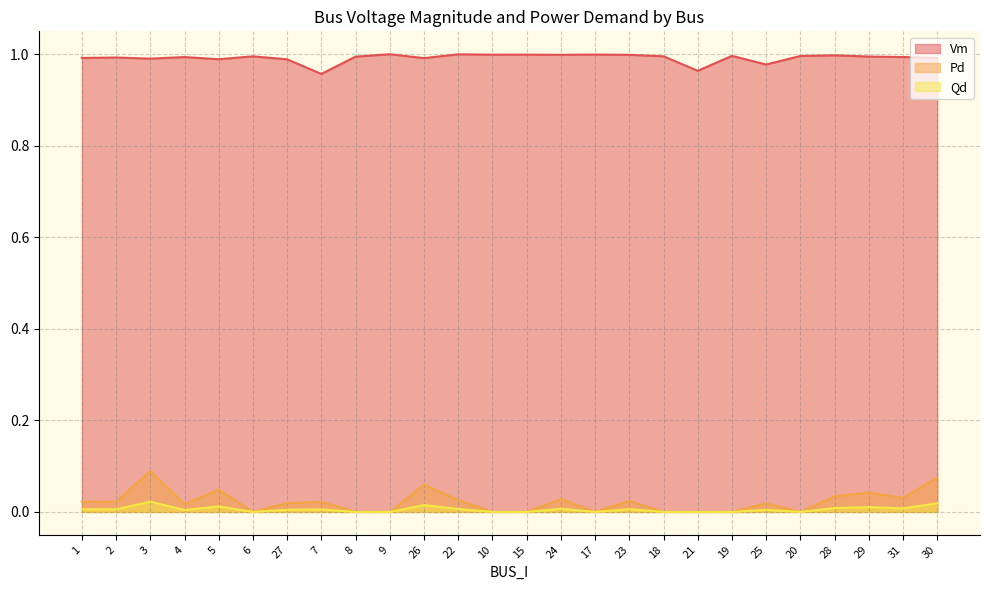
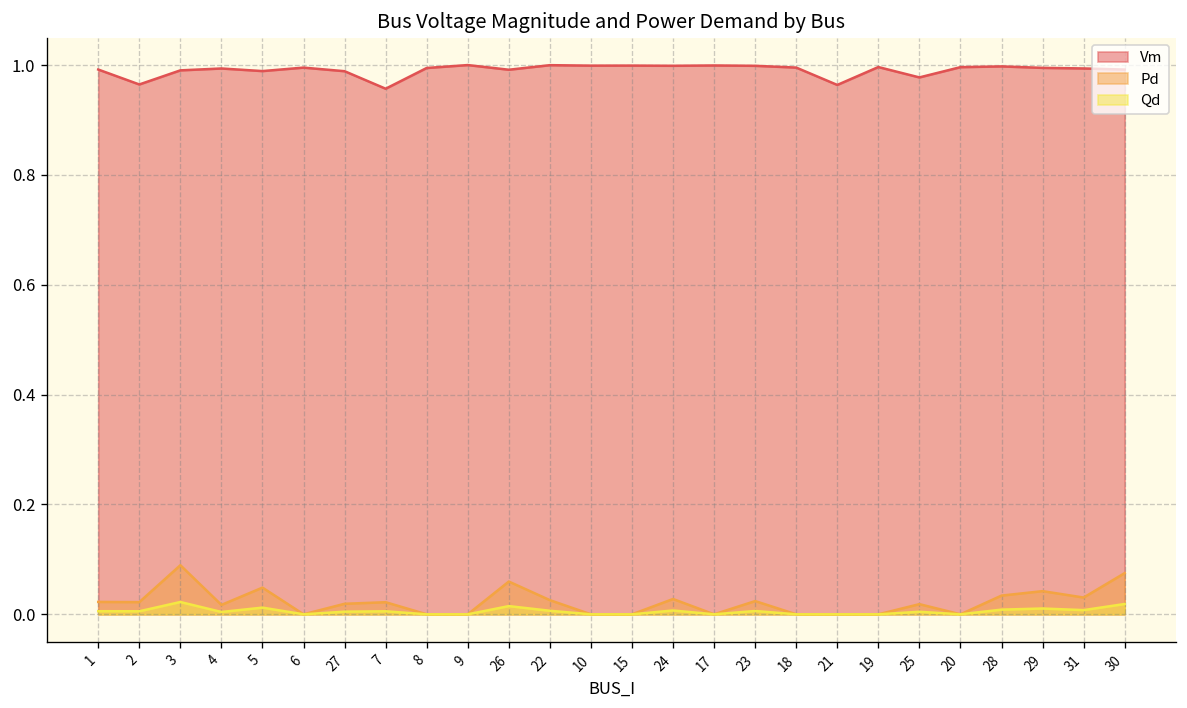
  {
    "Vm": {
      "1": 0.99,
-     "2": 0.99,
+     "2": 0.96,
      "3": 0.99,
      "4": 0.99,
      "5": 0.99,
      "6": 1.00,
      "27": 0.99,
      "7": 0.96,
      "8": 0.99,
      "9": 1.00,
      "26": 0.99,
      "22": 1.00,
      "10": 1.00,
      "15": 1.00,
      "24": 1.00,
      "17": 1.00,
      "23": 1.00,
      "18": 1.00,
      "21": 0.96,
      "19": 1.00,
      "25": 0.98,
      "20": 1.00,
      "28": 1.00,
      "29": 0.99,
      "31": 0.99
    }
  }
